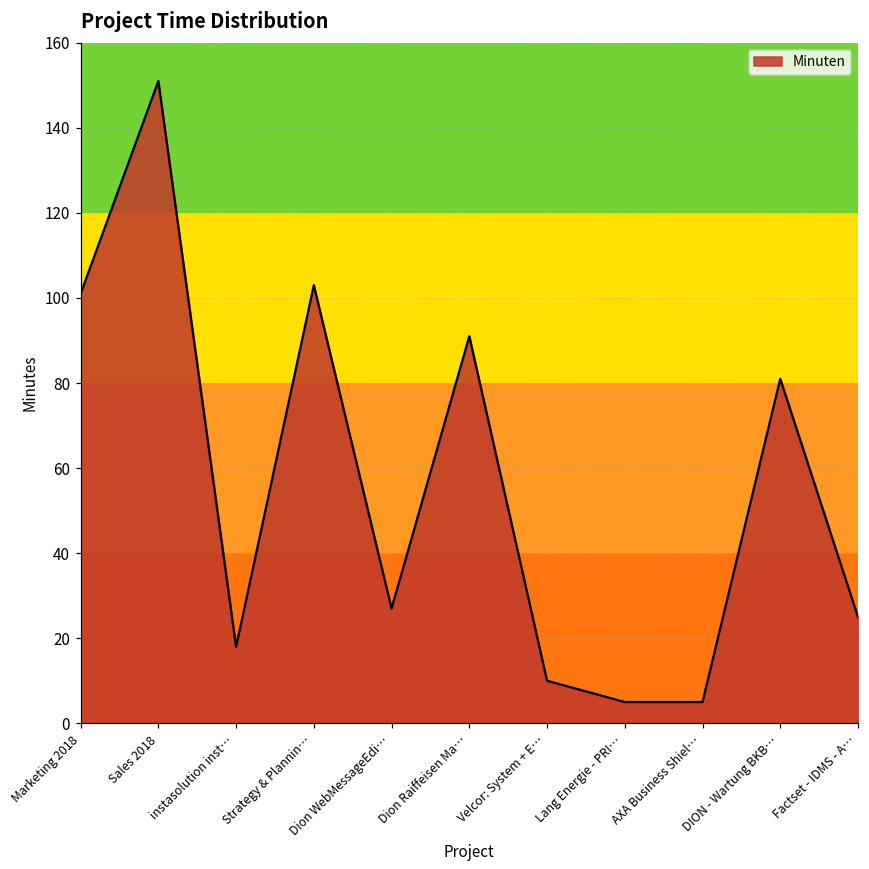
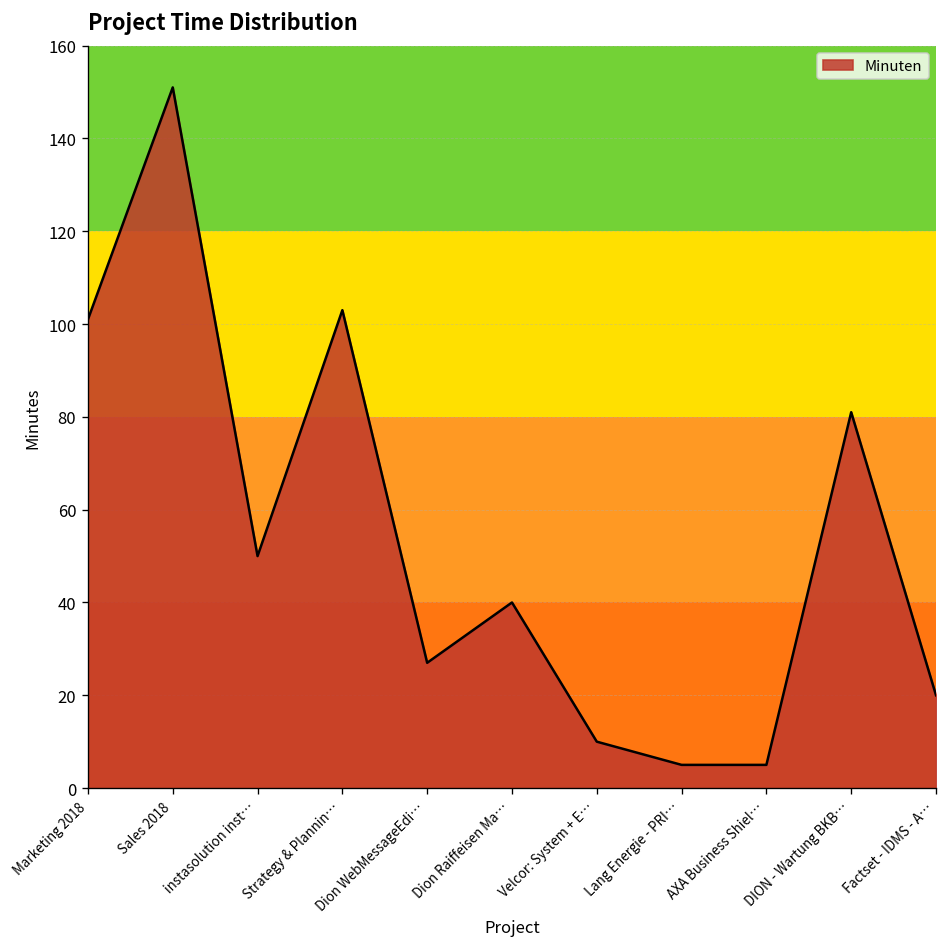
  {
    "Marketing 2018": 101,
    "Sales 2018": 151,
-   "instasolution inst…": 18,
+   "instasolution inst…": 50,
    "Strategy & Plannin…": 103,
    "Dion WebMessageEdi…": 27,
-   "Dion Raiffeisen Ma…": 91,
+   "Dion Raiffeisen Ma…": 40,
    "Velcor: System + E…": 10,
    "Lang Energie - PRI…": 5,
    "AXA Business Shiel…": 5,
    "DION - Wartung BKB…": 81,
-   "Factset - IDMS - A…": 25
+   "Factset - IDMS - A…": 20
  }
